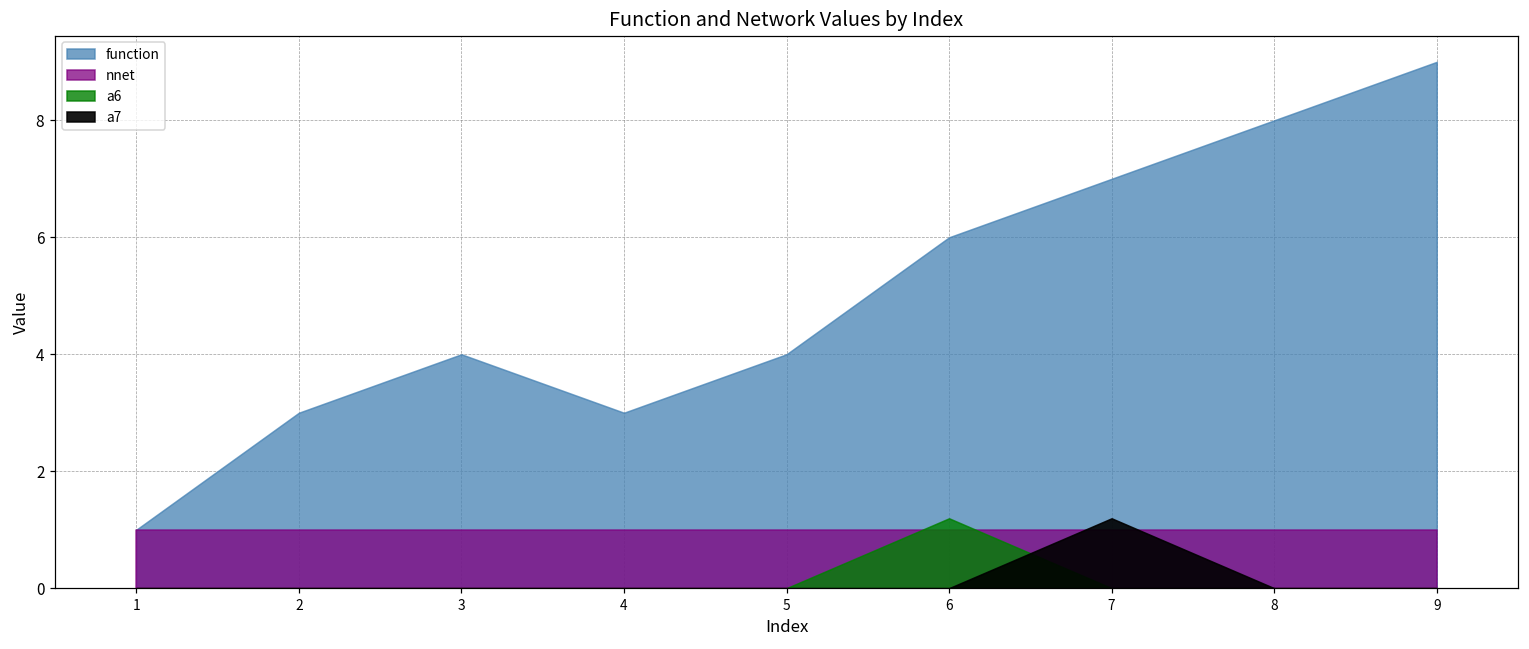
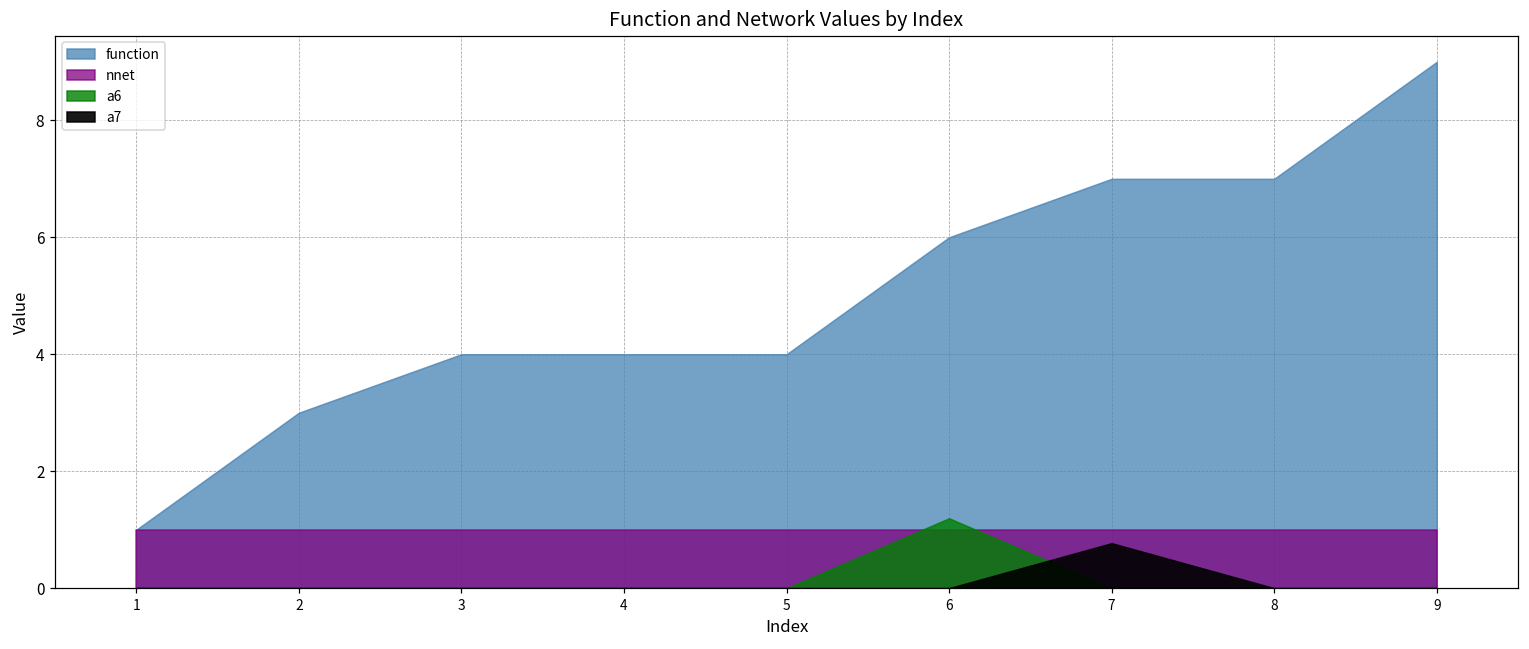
  {
    "function": {
      "2": 3,
      "3": 4,
-     "4": 3,
+     "4": 4,
      "5": 4,
      "6": 6,
      "7": 7,
-     "8": 8,
+     "8": 7,
      "9": 9
    },
    "nnet": {
      "2": 1.0,
      "3": 1.0,
      "4": 1.0,
      "5": 1.0,
      "6": 1.0,
      "7": 1.0,
      "8": 1.0,
      "9": 1.0
    },
    "a6": {
      "6": 1.2,
      "7": 0.0
    },
    "a7": {
      "6": 0.0,
-     "7": 1.2
+     "7": 0.8
    }
  }
